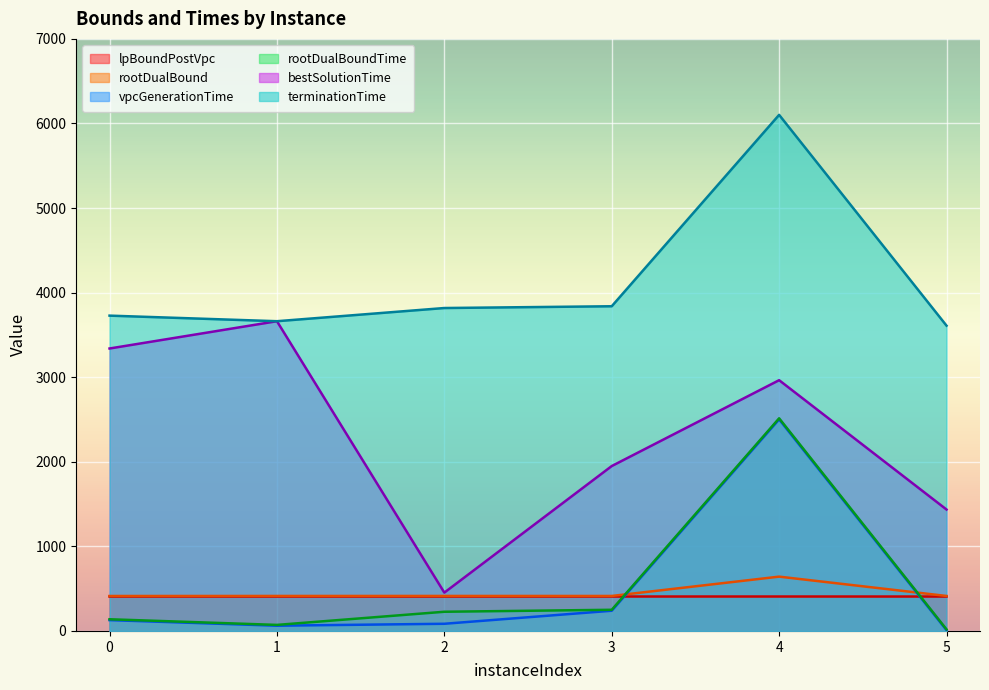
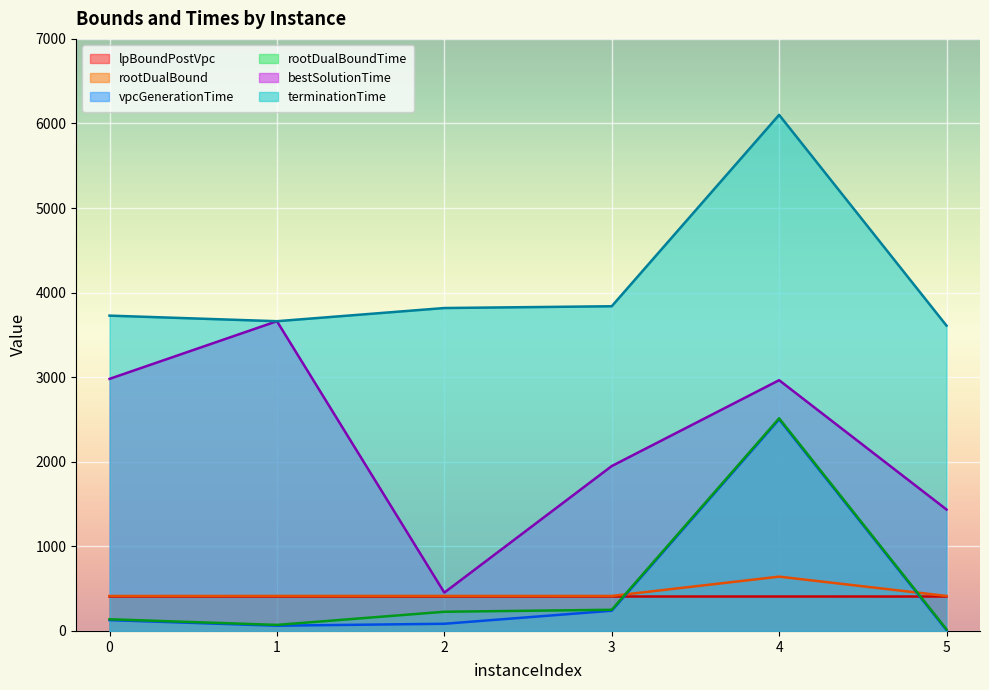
  {
    "lpBoundPostVpc": {
      "4": 400
    },
    "rootDualBound": {
      "4": 600
    },
    "vpcGenerationTime": {
      "2": 100
    },
    "rootDualBoundTime": {
      "2": 200
    },
    "bestSolutionTime": {
-     "0": 3300,
+     "0": 3000,
      "2": 500,
      "3": 1900,
      "4": 3000,
      "5": 1400
    },
    "terminationTime": {
      "0": 3700,
      "2": 3800,
      "3": 3800,
      "4": 6100,
      "5": 3600
    }
  }
